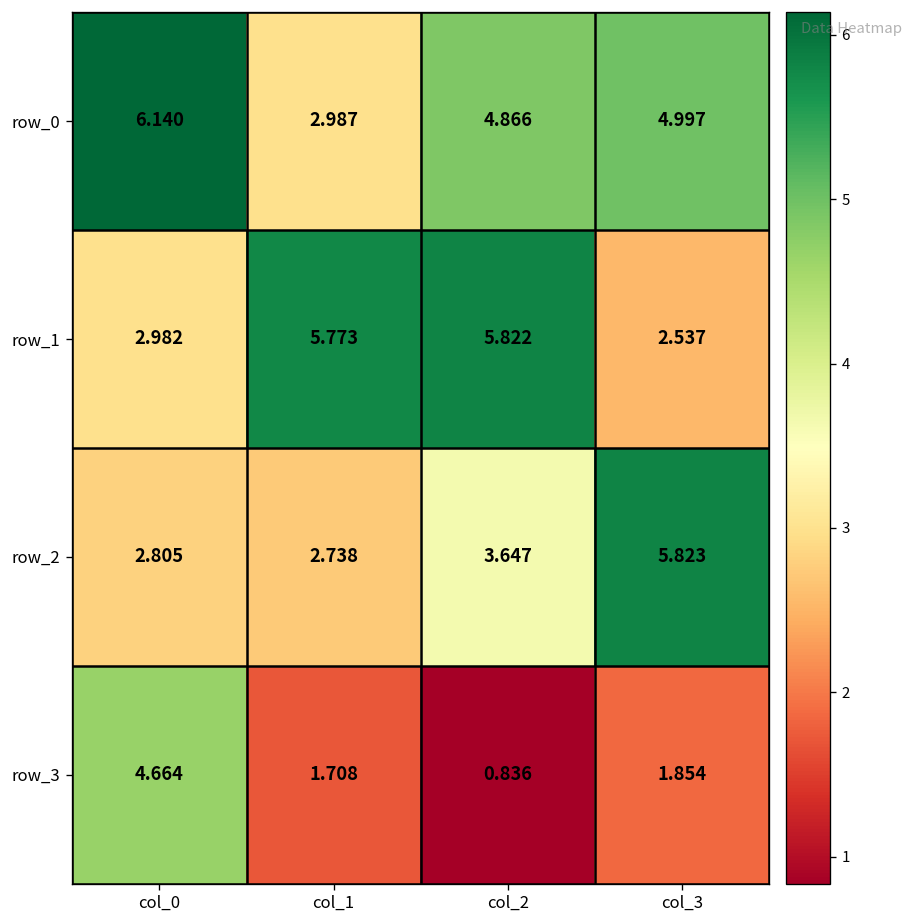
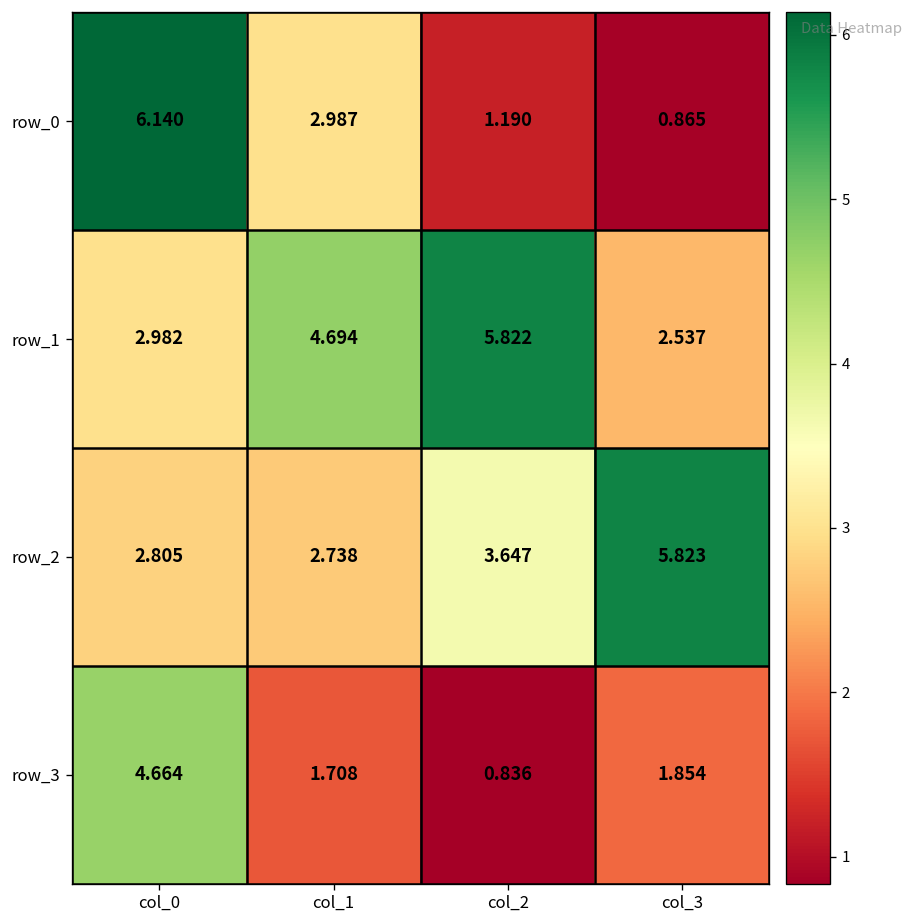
  {
    "row_0": {
      "col_0": 6.140,
      "col_1": 2.987,
-     "col_2": 4.866,
-     "col_3": 4.997
+     "col_2": 1.190,
+     "col_3": 0.865
    },
    "row_1": {
      "col_0": 2.982,
-     "col_1": 5.773,
+     "col_1": 4.694,
      "col_2": 5.822,
      "col_3": 2.537
    },
    "row_2": {
      "col_0": 2.805,
      "col_1": 2.738,
      "col_2": 3.647,
      "col_3": 5.823
    },
    "row_3": {
      "col_0": 4.664,
      "col_1": 1.708,
      "col_2": 0.836,
      "col_3": 1.854
    }
  }
